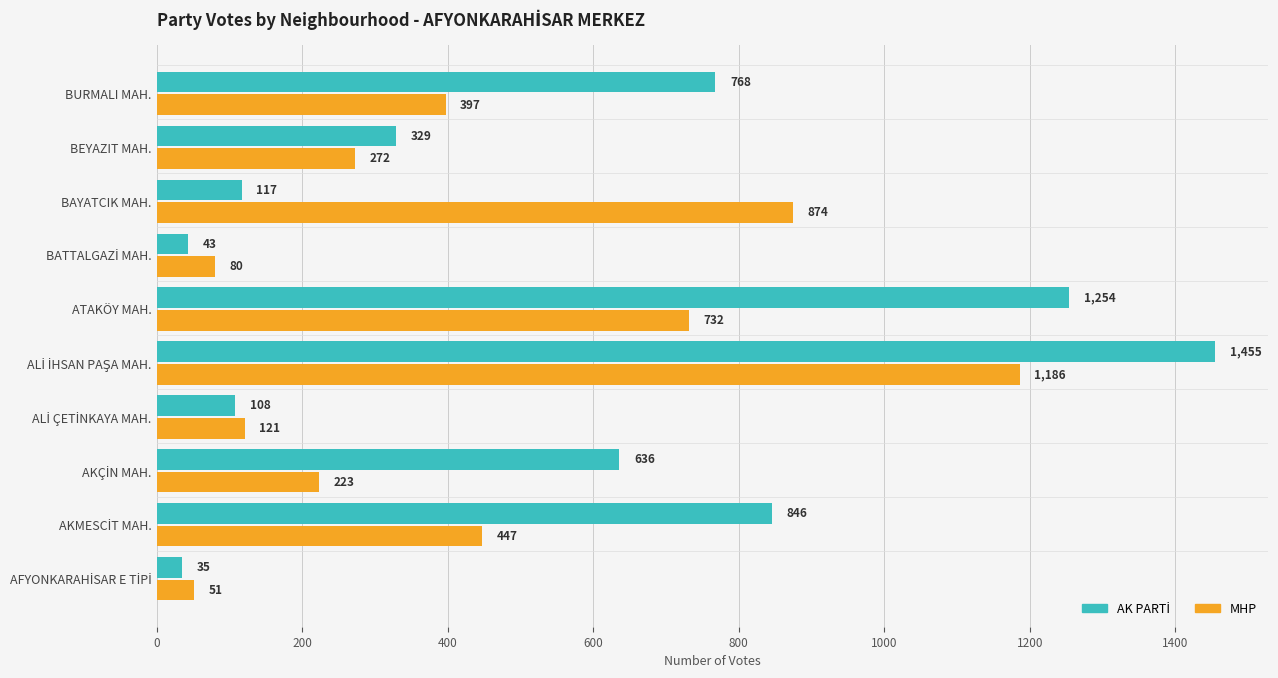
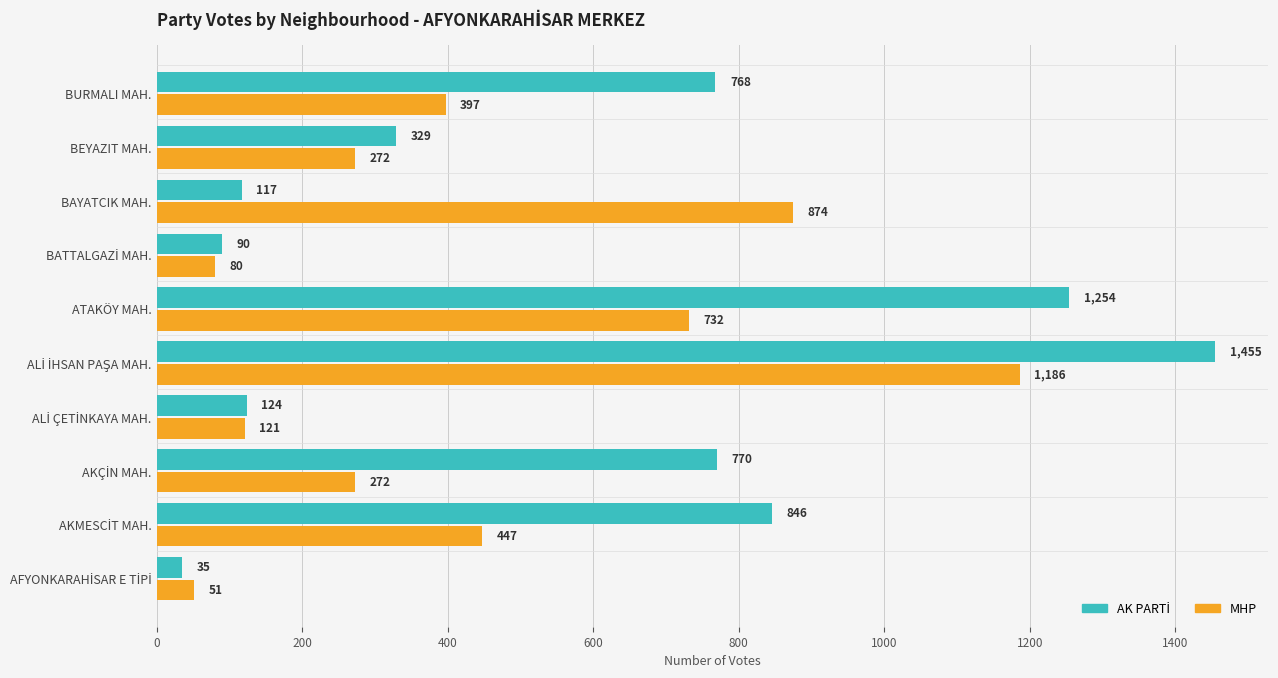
  {
    "AK PARTİ": {
      "BURMALI MAH.": "768",
      "BEYAZIT MAH.": "329",
      "BAYATCIK MAH.": "117",
-     "BATTALGAZİ MAH.": "43",
+     "BATTALGAZİ MAH.": "90",
      "ATAKÖY MAH.": "1,254",
      "ALİ İHSAN PAŞA MAH.": "1,455",
-     "ALİ ÇETİNKAYA MAH.": "108",
-     "AKÇİN MAH.": "636",
+     "ALİ ÇETİNKAYA MAH.": "124",
+     "AKÇİN MAH.": "770",
      "AKMESCİT MAH.": "846",
      "AFYONKARAHİSAR E TİPİ": "35"
    },
    "MHP": {
      "BURMALI MAH.": "397",
      "BEYAZIT MAH.": "272",
      "BAYATCIK MAH.": "874",
      "BATTALGAZİ MAH.": "80",
      "ATAKÖY MAH.": "732",
      "ALİ İHSAN PAŞA MAH.": "1,186",
      "ALİ ÇETİNKAYA MAH.": "121",
-     "AKÇİN MAH.": "223",
+     "AKÇİN MAH.": "272",
      "AKMESCİT MAH.": "447",
      "AFYONKARAHİSAR E TİPİ": "51"
    }
  }
